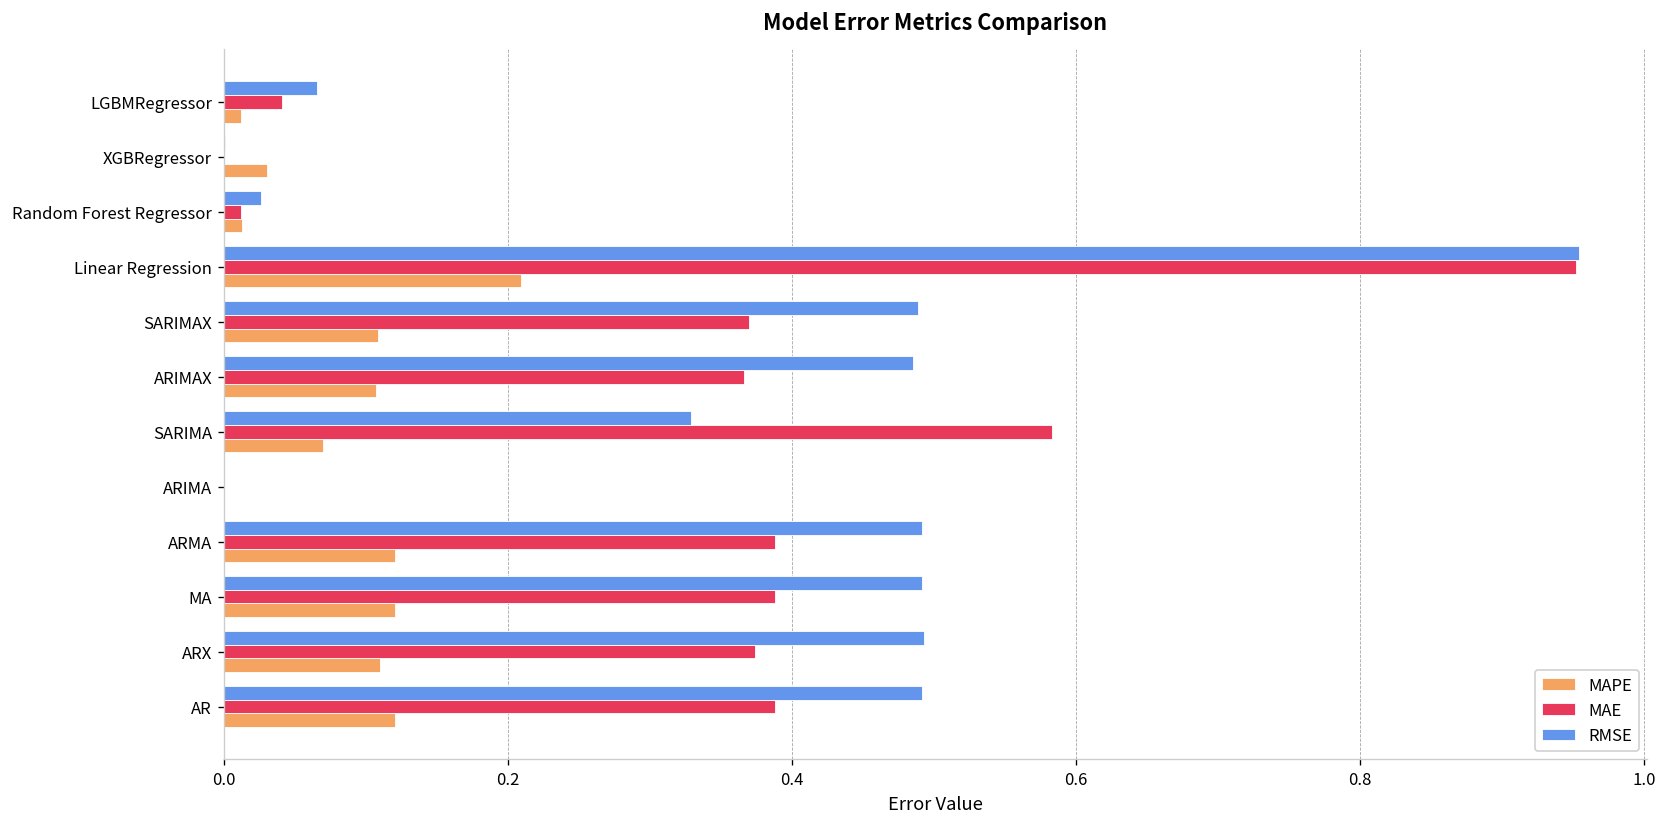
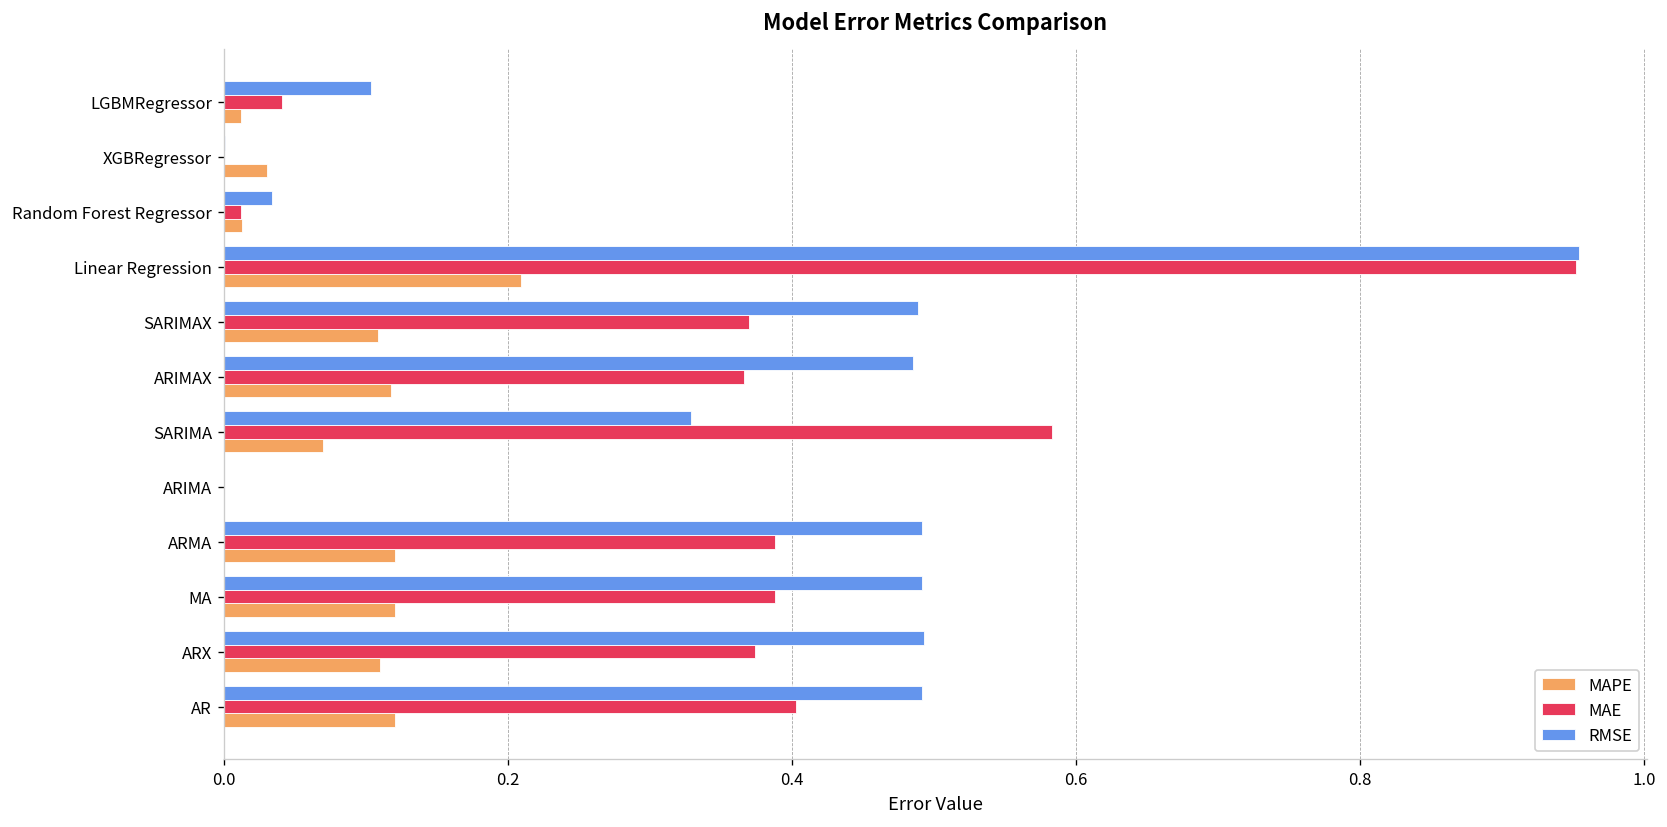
  {
    "MAPE": {
      "LGBMRegressor": 0.012,
      "XGBRegressor": 0.031,
      "Random Forest Regressor": 0.013,
      "Linear Regression": 0.209,
      "SARIMAX": 0.109,
-     "ARIMAX": 0.107,
+     "ARIMAX": 0.118,
      "SARIMA": 0.070,
      "ARMA": 0.121,
      "MA": 0.121,
      "ARX": 0.110,
      "AR": 0.121
    },
    "MAE": {
      "LGBMRegressor": 0.041,
      "Random Forest Regressor": 0.012,
      "Linear Regression": 0.952,
      "SARIMAX": 0.370,
      "ARIMAX": 0.366,
      "SARIMA": 0.583,
      "ARMA": 0.388,
      "MA": 0.388,
      "ARX": 0.374,
-     "AR": 0.388
+     "AR": 0.403
    },
    "RMSE": {
-     "LGBMRegressor": 0.066,
-     "Random Forest Regressor": 0.026,
+     "LGBMRegressor": 0.104,
+     "Random Forest Regressor": 0.034,
      "Linear Regression": 0.954,
      "SARIMAX": 0.489,
      "ARIMAX": 0.486,
      "SARIMA": 0.329,
      "ARMA": 0.492,
      "MA": 0.492,
      "ARX": 0.493,
      "AR": 0.492
    }
  }
